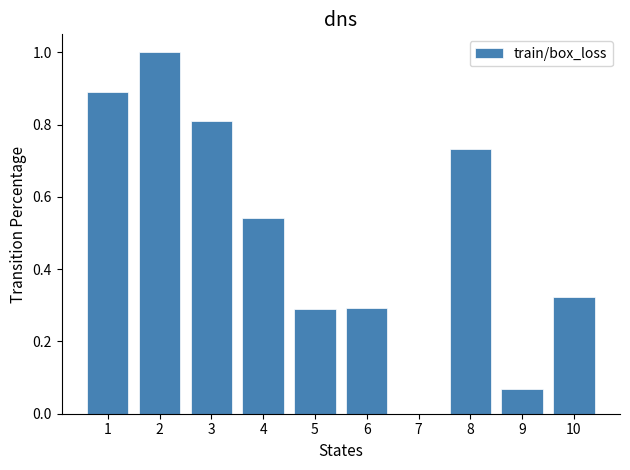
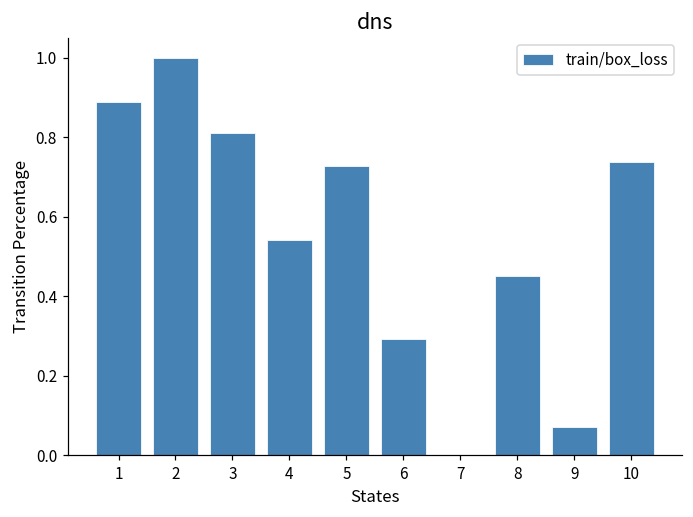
  {
    "1": 0.89,
    "2": 1.00,
    "3": 0.81,
    "4": 0.54,
-   "5": 0.29,
+   "5": 0.73,
    "6": 0.29,
    "7": 0.00,
-   "8": 0.73,
+   "8": 0.45,
    "9": 0.07,
-   "10": 0.32
+   "10": 0.74
  }
